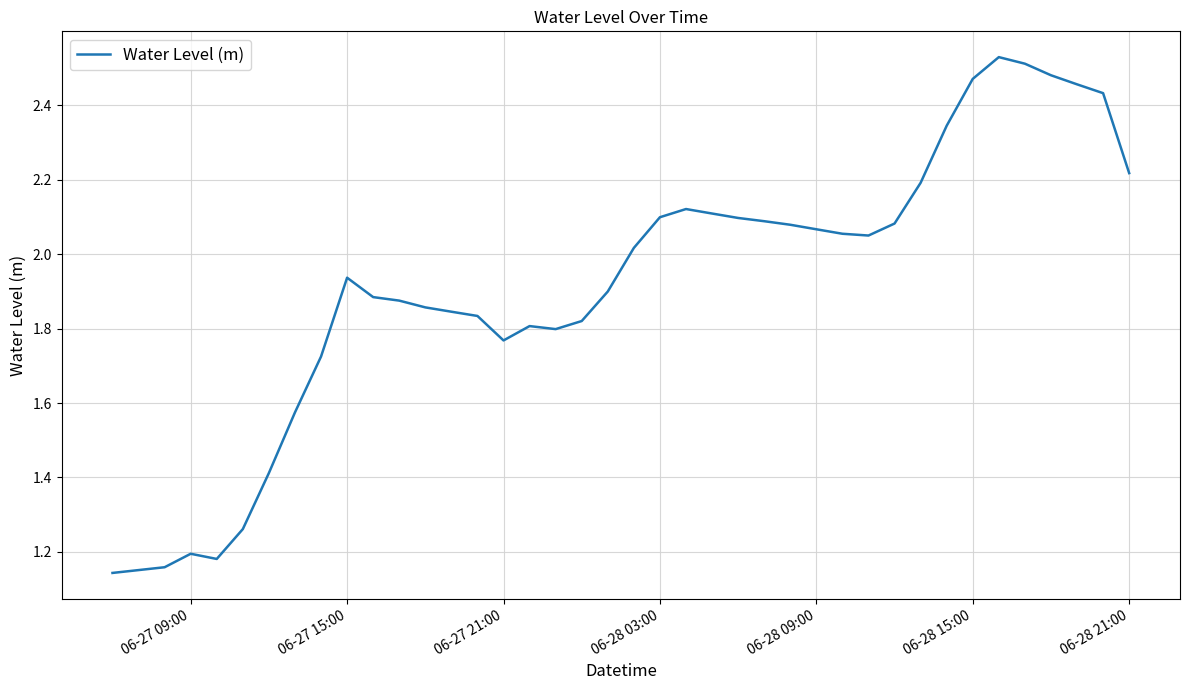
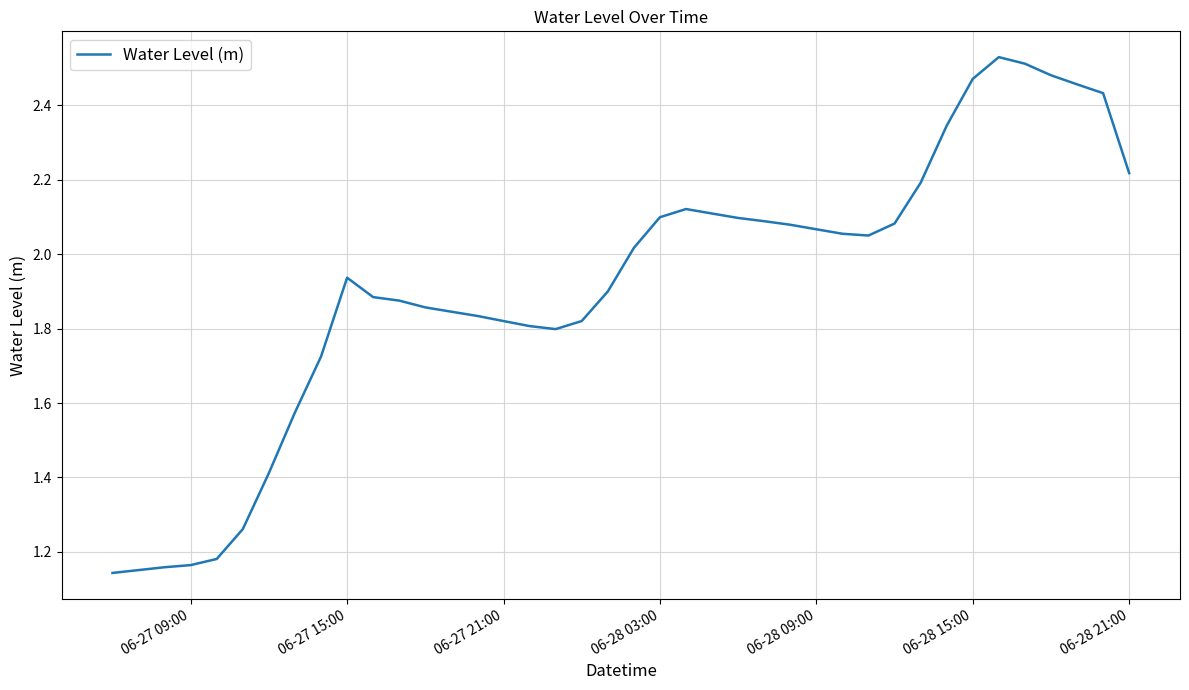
  {
-   "06-27 09:00": 1.20,
+   "06-27 09:00": 1.16,
    "06-27 15:00": 1.94,
-   "06-27 21:00": 1.77,
+   "06-27 21:00": 1.82,
    "06-28 03:00": 2.10,
    "06-28 09:00": 2.07,
    "06-28 15:00": 2.47,
    "06-28 21:00": 2.22
  }
